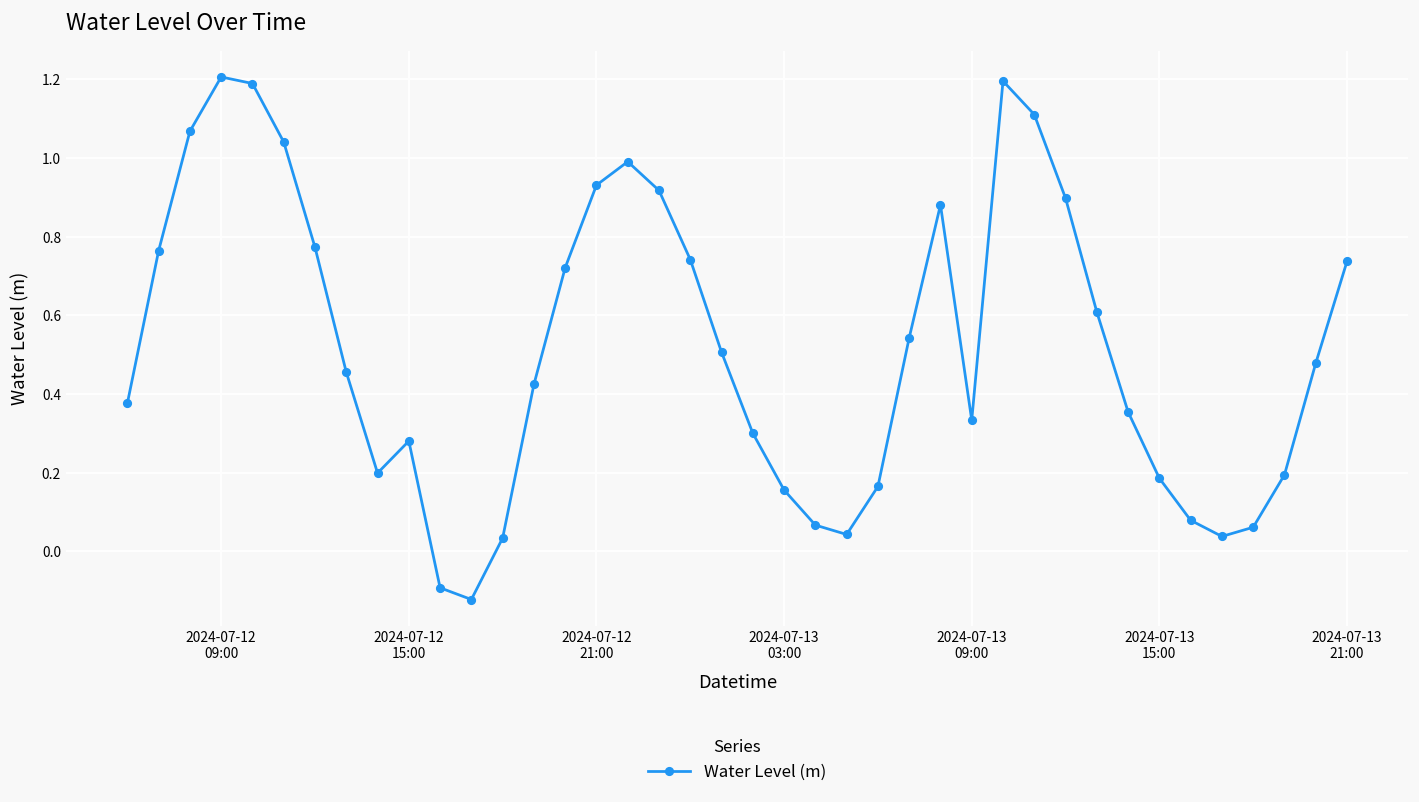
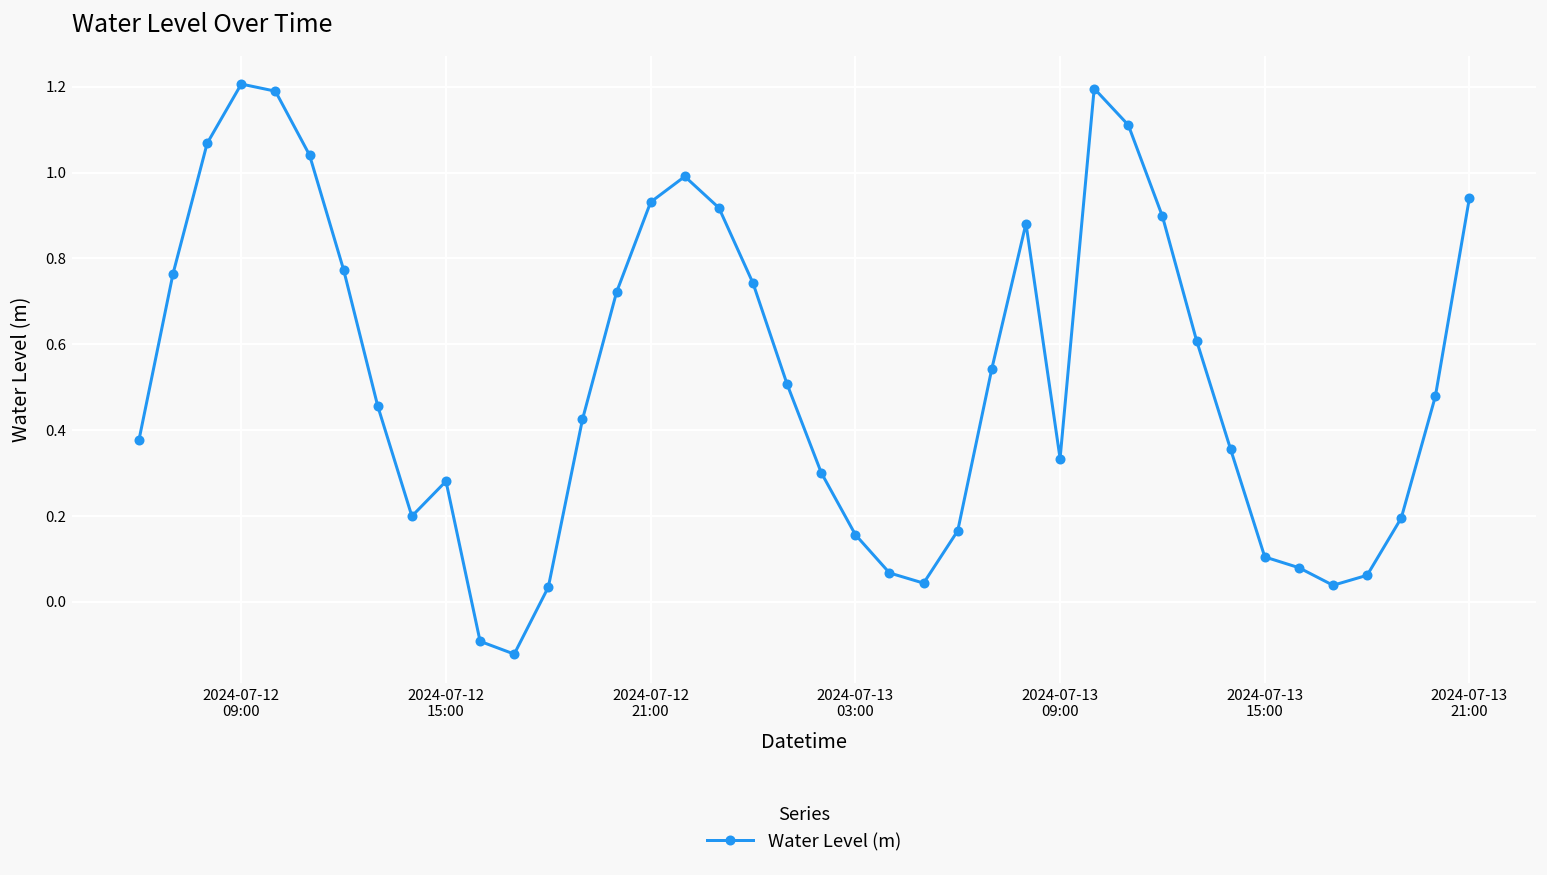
  {
    "2024-07-12 09:00": 1.21,
    "2024-07-12 15:00": 0.28,
    "2024-07-12 21:00": 0.93,
    "2024-07-13 03:00": 0.16,
    "2024-07-13 09:00": 0.33,
-   "2024-07-13 15:00": 0.19,
-   "2024-07-13 21:00": 0.74
+   "2024-07-13 15:00": 0.10,
+   "2024-07-13 21:00": 0.94
  }
